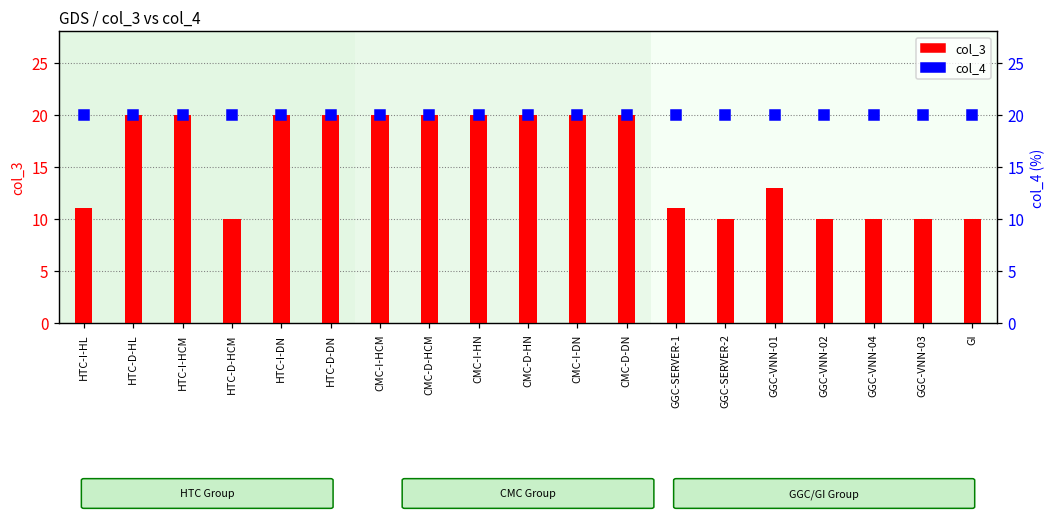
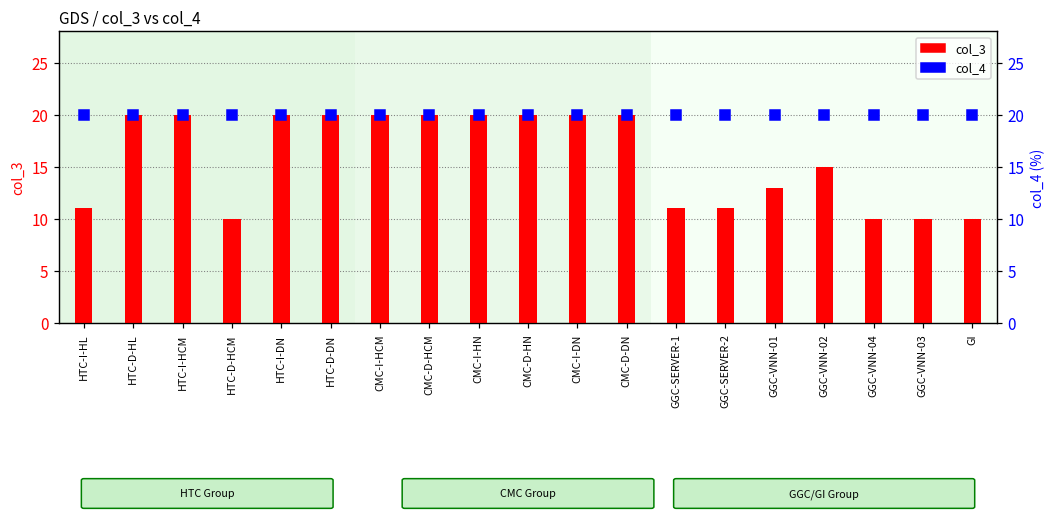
  {
    "col_3": {
      "HTC-I-HL": 11,
      "HTC-D-HL": 20,
      "HTC-I-HCM": 20,
      "HTC-D-HCM": 10,
      "HTC-I-DN": 20,
      "HTC-D-DN": 20,
      "CMC-I-HCM": 20,
      "CMC-D-HCM": 20,
      "CMC-I-HN": 20,
      "CMC-D-HN": 20,
      "CMC-I-DN": 20,
      "CMC-D-DN": 20,
      "GGC-SERVER-1": 11,
-     "GGC-SERVER-2": 10,
+     "GGC-SERVER-2": 11,
      "GGC-VNN-01": 13,
-     "GGC-VNN-02": 10,
+     "GGC-VNN-02": 15,
      "GGC-VNN-04": 10,
      "GGC-VNN-03": 10,
      "GI": 10
    },
    "col_4": {
      "HTC-I-HL": 20,
      "HTC-D-HL": 20,
      "HTC-I-HCM": 20,
      "HTC-D-HCM": 20,
      "HTC-I-DN": 20,
      "HTC-D-DN": 20,
      "CMC-I-HCM": 20,
      "CMC-D-HCM": 20,
      "CMC-I-HN": 20,
      "CMC-D-HN": 20,
      "CMC-I-DN": 20,
      "CMC-D-DN": 20,
      "GGC-SERVER-1": 20,
      "GGC-SERVER-2": 20,
      "GGC-VNN-01": 20,
      "GGC-VNN-02": 20,
      "GGC-VNN-04": 20,
      "GGC-VNN-03": 20,
      "GI": 20
    }
  }
